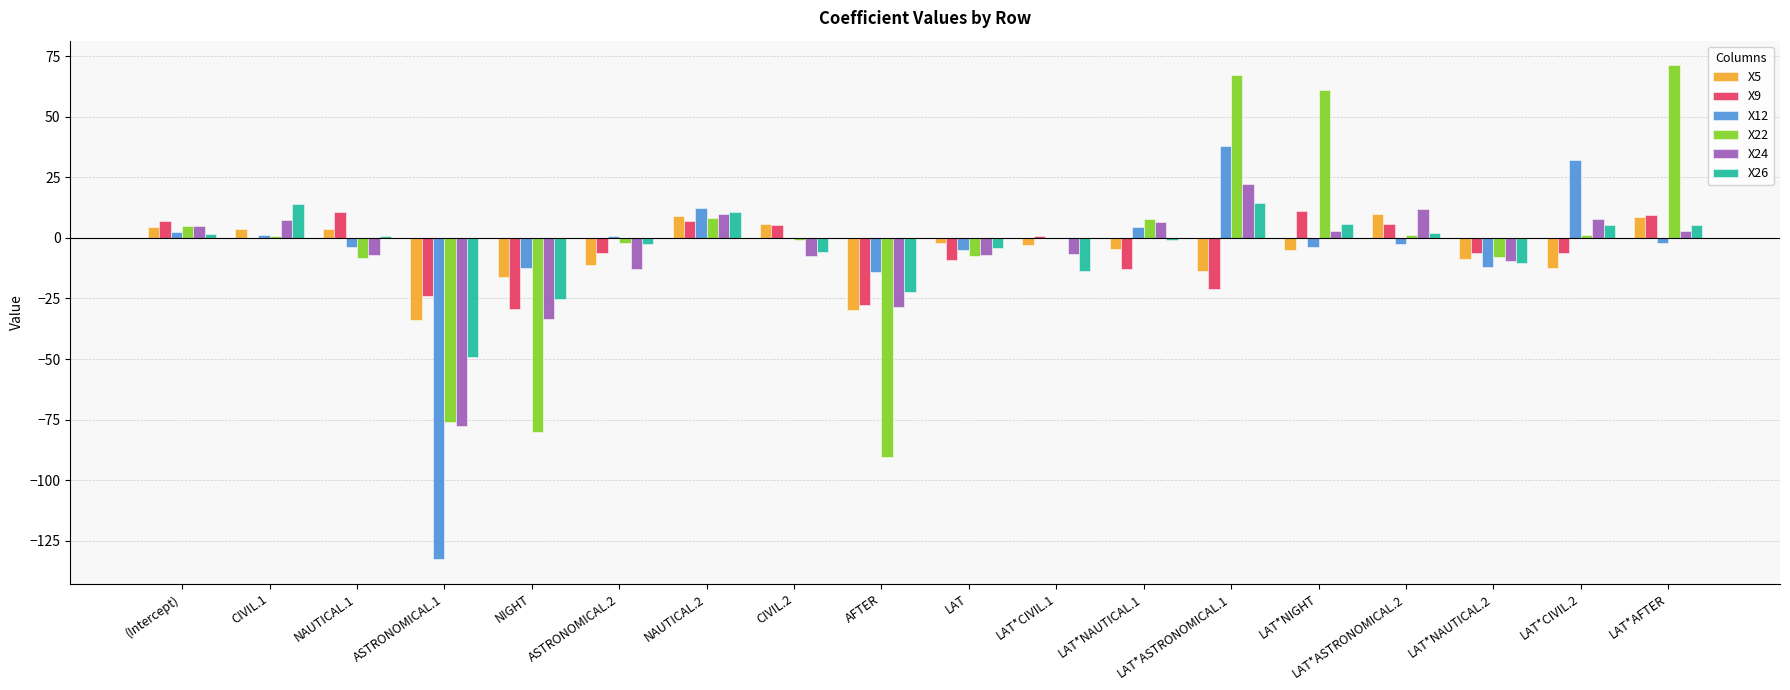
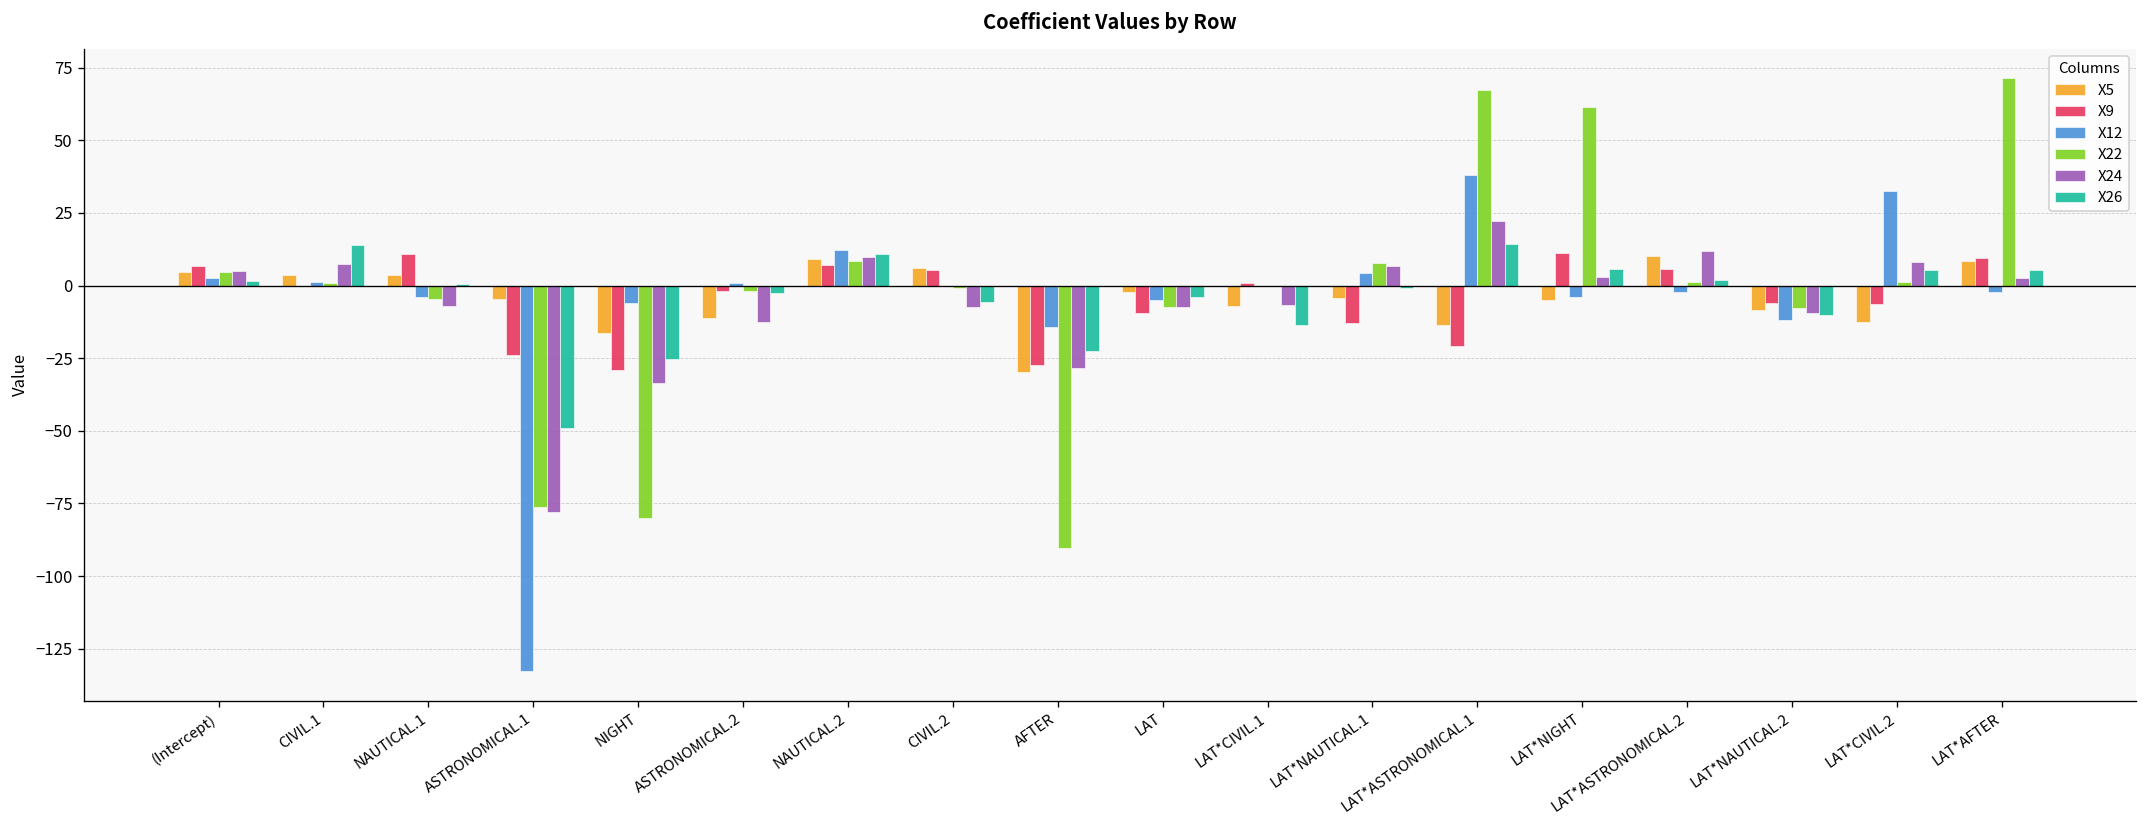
  {
    "X5": {
      "(Intercept)": 5,
      "CIVIL.1": 4,
      "NAUTICAL.1": 4,
-     "ASTRONOMICAL.1": -34,
+     "ASTRONOMICAL.1": -4,
      "NIGHT": -16,
      "ASTRONOMICAL.2": -11,
      "NAUTICAL.2": 9,
      "CIVIL.2": 6,
      "AFTER": -30,
      "LAT": -2,
-     "LAT*CIVIL.1": -3,
+     "LAT*CIVIL.1": -7,
      "LAT*NAUTICAL.1": -4,
      "LAT*ASTRONOMICAL.1": -14,
      "LAT*NIGHT": -5,
      "LAT*ASTRONOMICAL.2": 10,
      "LAT*NAUTICAL.2": -9,
      "LAT*CIVIL.2": -12,
      "LAT*AFTER": 8
    },
    "X9": {
      "(Intercept)": 7,
      "NAUTICAL.1": 11,
      "ASTRONOMICAL.1": -24,
      "NIGHT": -29,
-     "ASTRONOMICAL.2": -6,
+     "ASTRONOMICAL.2": -2,
      "NAUTICAL.2": 7,
      "CIVIL.2": 5,
      "AFTER": -27,
      "LAT": -9,
      "LAT*NAUTICAL.1": -13,
      "LAT*ASTRONOMICAL.1": -21,
      "LAT*NIGHT": 11,
      "LAT*ASTRONOMICAL.2": 6,
      "LAT*NAUTICAL.2": -6,
      "LAT*CIVIL.2": -6,
      "LAT*AFTER": 10
    },
    "X12": {
      "(Intercept)": 3,
      "CIVIL.1": 1,
      "NAUTICAL.1": -4,
      "ASTRONOMICAL.1": -133,
-     "NIGHT": -12,
+     "NIGHT": -6,
      "NAUTICAL.2": 12,
      "AFTER": -14,
      "LAT": -5,
      "LAT*NAUTICAL.1": 4,
      "LAT*ASTRONOMICAL.1": 38,
      "LAT*NIGHT": -4,
      "LAT*ASTRONOMICAL.2": -2,
      "LAT*NAUTICAL.2": -12,
      "LAT*CIVIL.2": 32,
      "LAT*AFTER": -2
    },
    "X22": {
      "(Intercept)": 5,
-     "NAUTICAL.1": -8,
+     "NAUTICAL.1": -5,
      "ASTRONOMICAL.1": -76,
      "NIGHT": -80,
      "ASTRONOMICAL.2": -2,
      "NAUTICAL.2": 8,
      "AFTER": -90,
      "LAT": -7,
      "LAT*NAUTICAL.1": 8,
      "LAT*ASTRONOMICAL.1": 67,
      "LAT*NIGHT": 61,
      "LAT*ASTRONOMICAL.2": 1,
      "LAT*NAUTICAL.2": -8,
      "LAT*CIVIL.2": 1,
      "LAT*AFTER": 71
    },
    "X24": {
      "(Intercept)": 5,
      "CIVIL.1": 7,
      "NAUTICAL.1": -7,
      "ASTRONOMICAL.1": -78,
      "NIGHT": -34,
      "ASTRONOMICAL.2": -13,
      "NAUTICAL.2": 10,
      "CIVIL.2": -7,
      "AFTER": -28,
      "LAT": -7,
      "LAT*CIVIL.1": -7,
      "LAT*NAUTICAL.1": 7,
      "LAT*ASTRONOMICAL.1": 22,
      "LAT*NIGHT": 3,
      "LAT*ASTRONOMICAL.2": 12,
      "LAT*NAUTICAL.2": -9,
      "LAT*CIVIL.2": 8,
      "LAT*AFTER": 3
    },
    "X26": {
      "(Intercept)": 2,
      "CIVIL.1": 14,
      "ASTRONOMICAL.1": -49,
      "NIGHT": -25,
      "ASTRONOMICAL.2": -3,
      "NAUTICAL.2": 11,
      "CIVIL.2": -6,
      "AFTER": -22,
      "LAT": -4,
      "LAT*CIVIL.1": -13,
      "LAT*ASTRONOMICAL.1": 14,
      "LAT*NIGHT": 6,
      "LAT*ASTRONOMICAL.2": 2,
      "LAT*NAUTICAL.2": -10,
      "LAT*CIVIL.2": 6,
      "LAT*AFTER": 5
    }
  }
